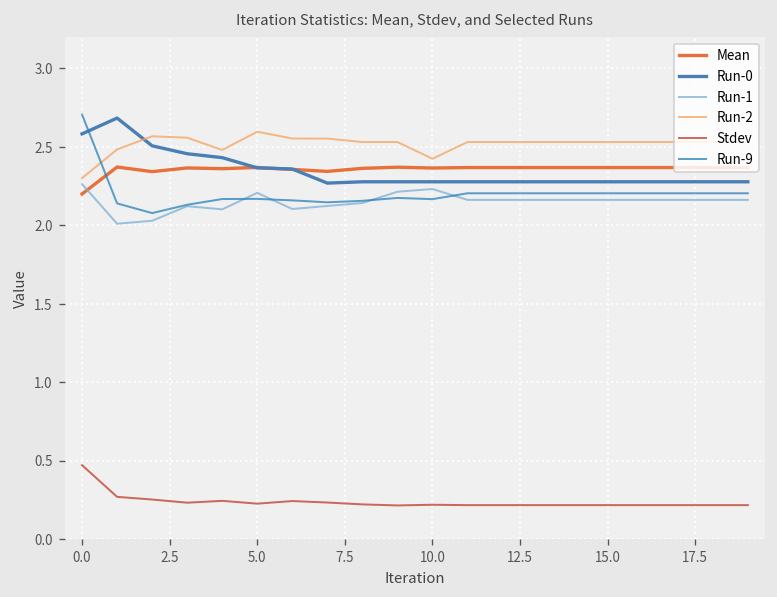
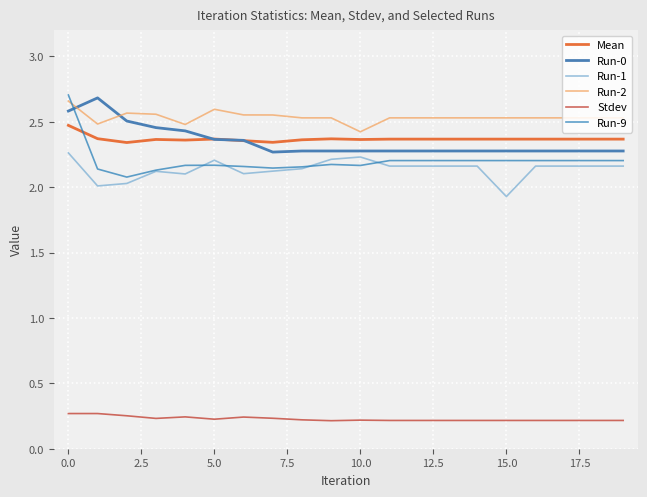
  {
    "Mean": {
-     "0.0": 2.20,
+     "0.0": 2.47,
      "10.0": 2.36,
      "15.0": 2.37
    },
    "Run-1": {
      "0.0": 2.26,
      "5.0": 2.21,
      "10.0": 2.23,
-     "15.0": 2.16
+     "15.0": 1.93
    },
    "Run-2": {
-     "0.0": 2.30,
+     "0.0": 2.66,
      "5.0": 2.60,
      "10.0": 2.42,
      "15.0": 2.53
    },
    "Stdev": {
-     "0.0": 0.47,
+     "0.0": 0.27,
      "5.0": 0.23,
      "10.0": 0.22,
      "15.0": 0.22
    }
  }
